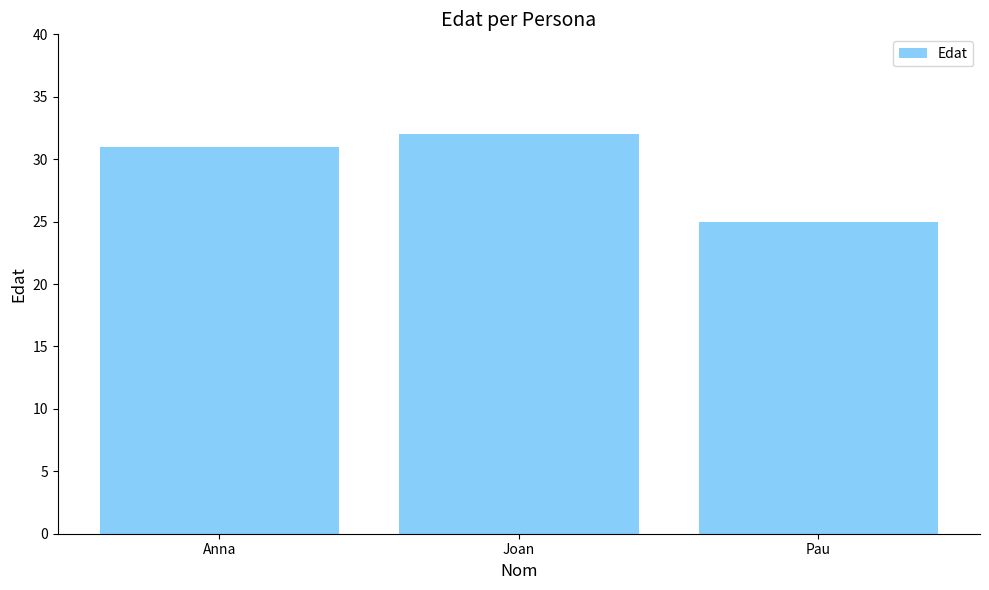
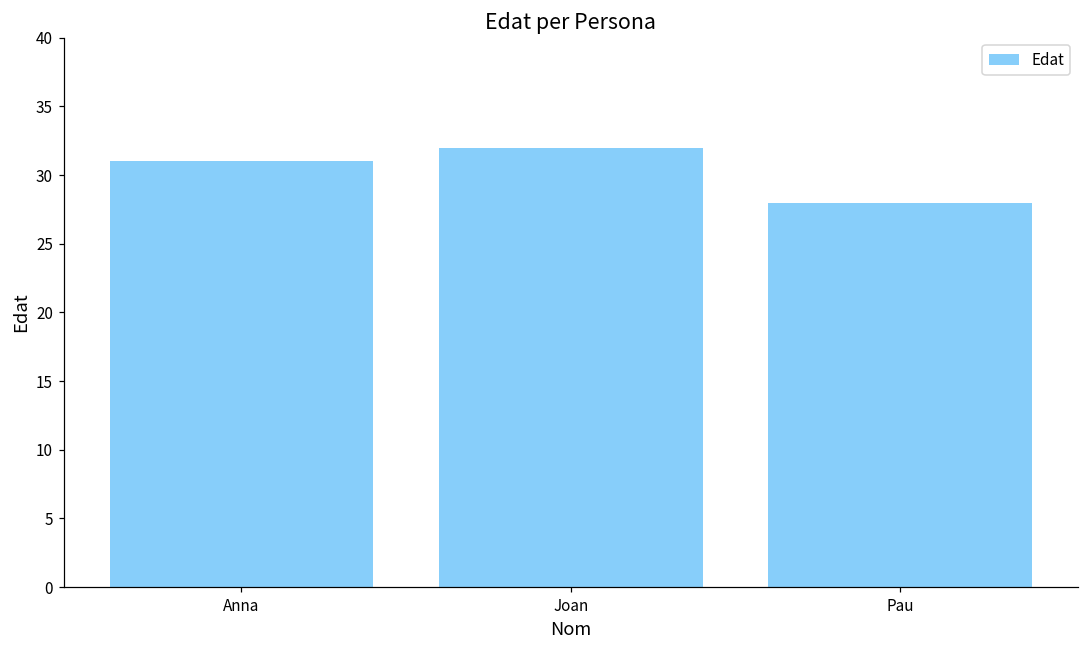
  {
    "Anna": 31,
    "Joan": 32,
-   "Pau": 25
+   "Pau": 28
  }
